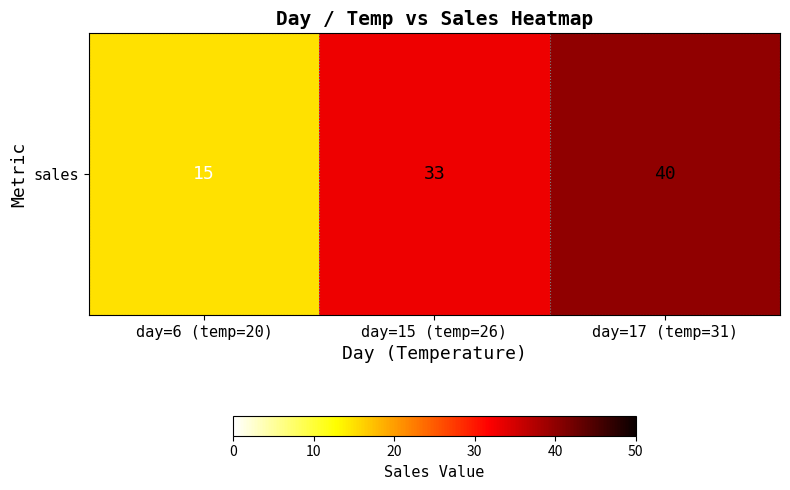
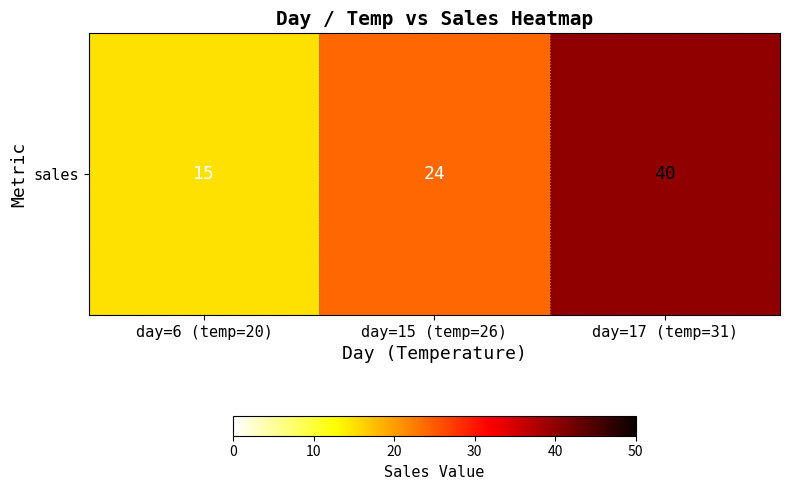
  {
    "sales": {
      "day=6 (temp=20)": 15,
-     "day=15 (temp=26)": 33,
+     "day=15 (temp=26)": 24,
      "day=17 (temp=31)": 40
    }
  }
